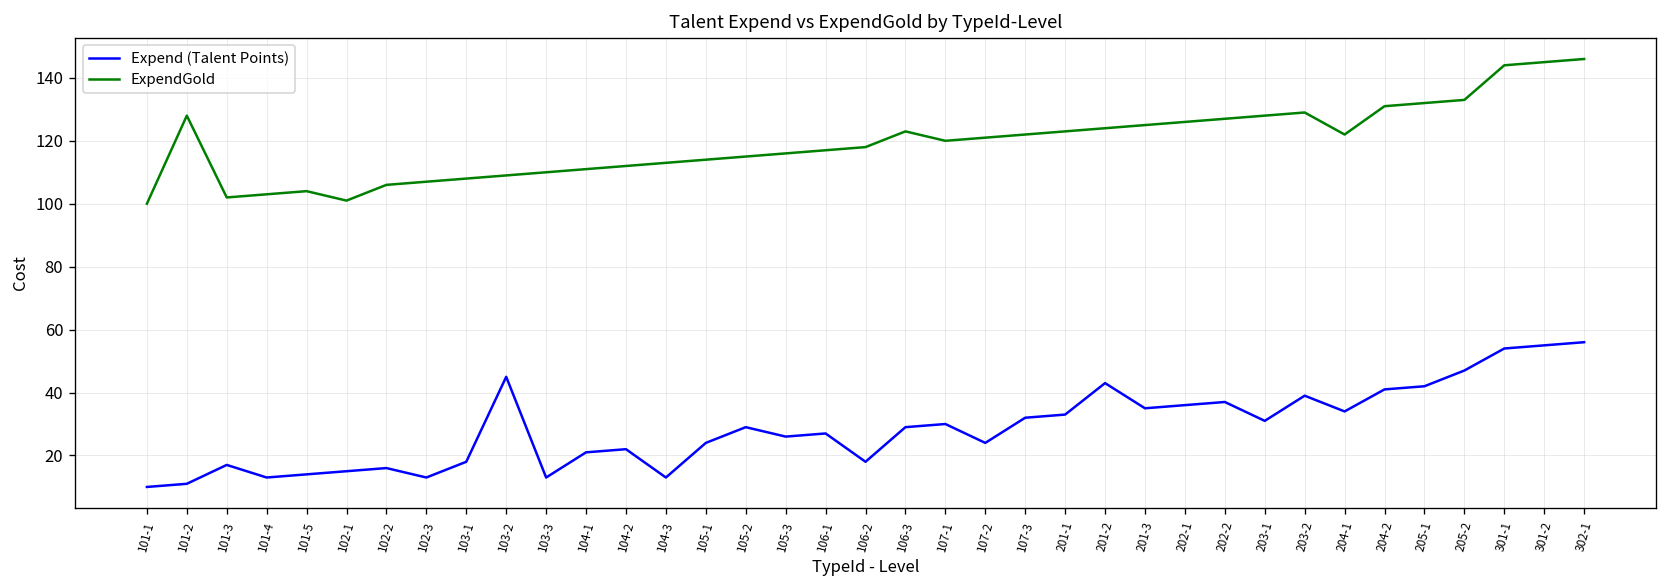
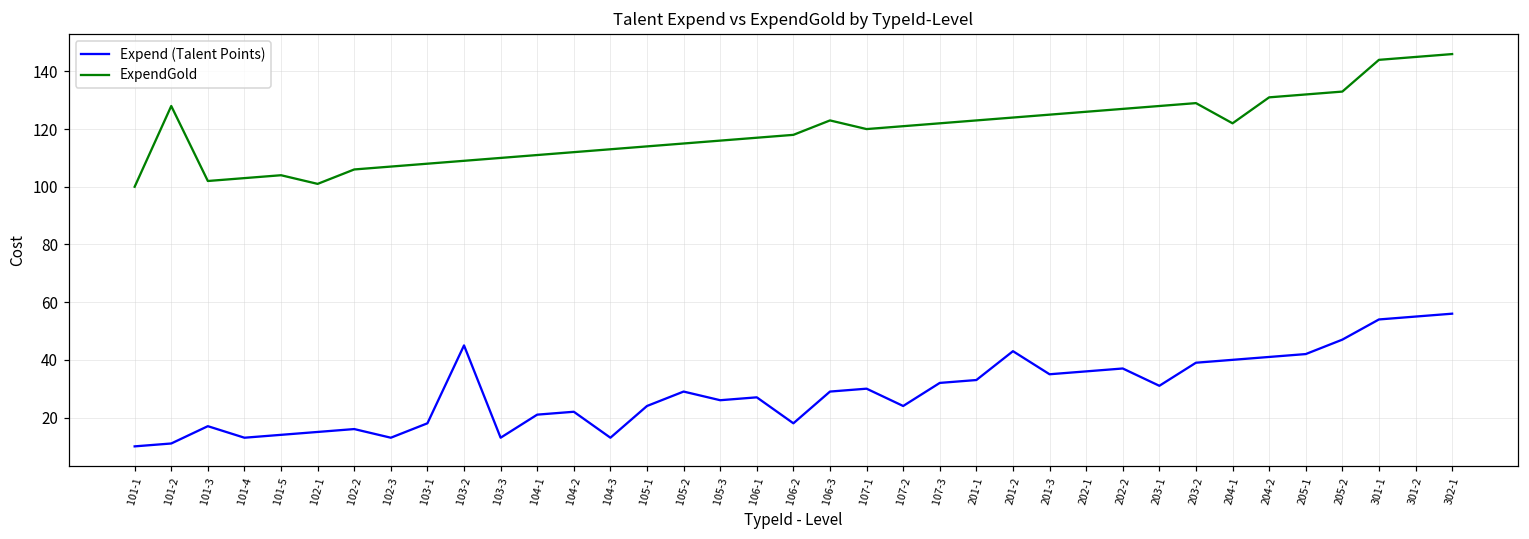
  {
    "Expend (Talent Points)": {
      "101-1": 10,
      "101-2": 11,
      "101-3": 17,
      "101-4": 13,
      "101-5": 14,
      "102-1": 15,
      "102-2": 16,
      "102-3": 13,
      "103-1": 18,
      "103-2": 45,
      "103-3": 13,
      "104-1": 21,
      "104-2": 22,
      "104-3": 13,
      "105-1": 24,
      "105-2": 29,
      "105-3": 26,
      "106-1": 27,
      "106-2": 18,
      "106-3": 29,
      "107-1": 30,
      "107-2": 24,
      "107-3": 32,
      "201-1": 33,
      "201-2": 43,
      "201-3": 35,
      "202-1": 36,
      "202-2": 37,
      "203-1": 31,
      "203-2": 39,
-     "204-1": 34,
+     "204-1": 40,
      "204-2": 41,
      "205-1": 42,
      "205-2": 47,
      "301-1": 54,
      "301-2": 55,
      "302-1": 56
    },
    "ExpendGold": {
      "101-1": 100,
      "101-2": 128,
      "101-3": 102,
      "101-4": 103,
      "101-5": 104,
      "102-1": 101,
      "102-2": 106,
      "102-3": 107,
      "103-1": 108,
      "103-2": 109,
      "103-3": 110,
      "104-1": 111,
      "104-2": 112,
      "104-3": 113,
      "105-1": 114,
      "105-2": 115,
      "105-3": 116,
      "106-1": 117,
      "106-2": 118,
      "106-3": 123,
      "107-1": 120,
      "107-2": 121,
      "107-3": 122,
      "201-1": 123,
      "201-2": 124,
      "201-3": 125,
      "202-1": 126,
      "202-2": 127,
      "203-1": 128,
      "203-2": 129,
      "204-1": 122,
      "204-2": 131,
      "205-1": 132,
      "205-2": 133,
      "301-1": 144,
      "301-2": 145,
      "302-1": 146
    }
  }
